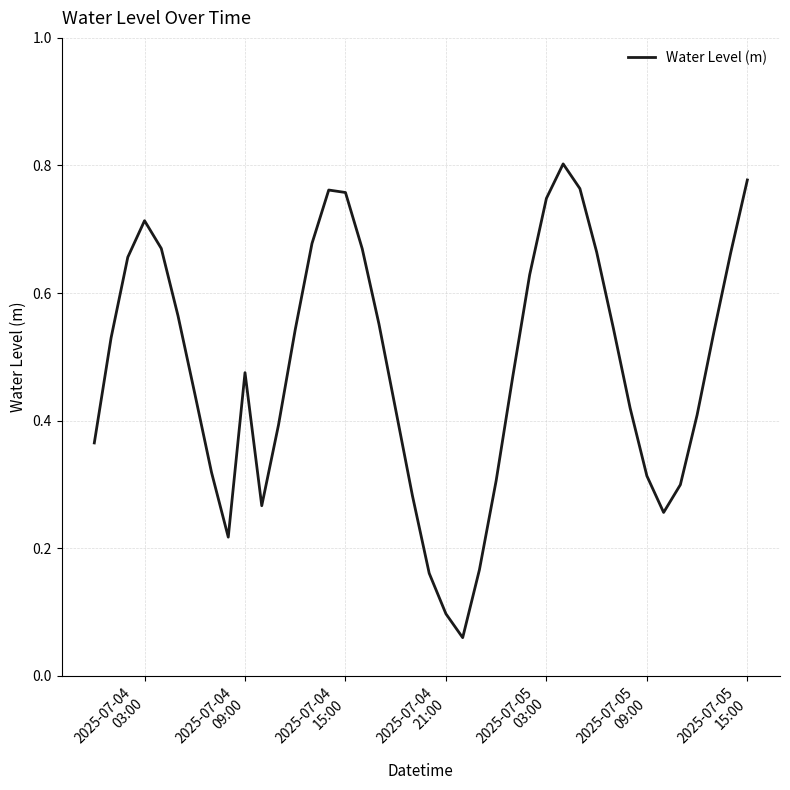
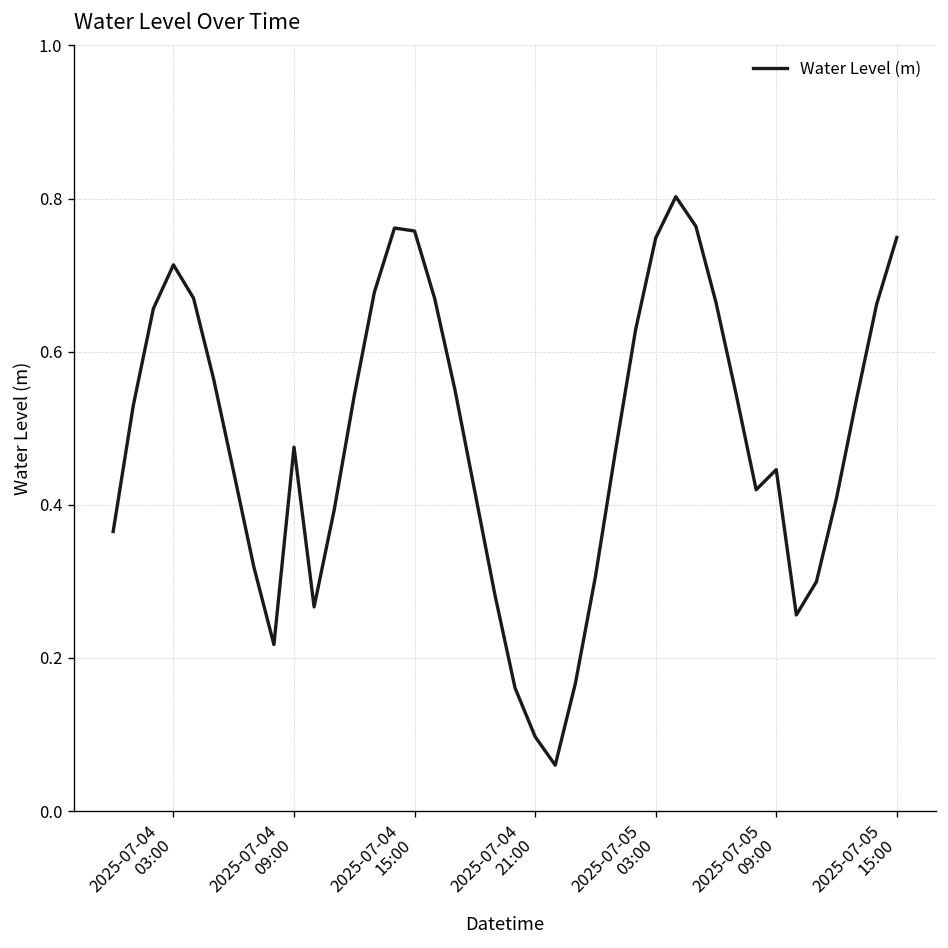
  {
    "2025-07-04 03:00": 0.71,
    "2025-07-04 09:00": 0.48,
    "2025-07-04 15:00": 0.76,
    "2025-07-04 21:00": 0.10,
    "2025-07-05 03:00": 0.75,
-   "2025-07-05 09:00": 0.31,
-   "2025-07-05 15:00": 0.78
+   "2025-07-05 09:00": 0.45,
+   "2025-07-05 15:00": 0.75
  }
